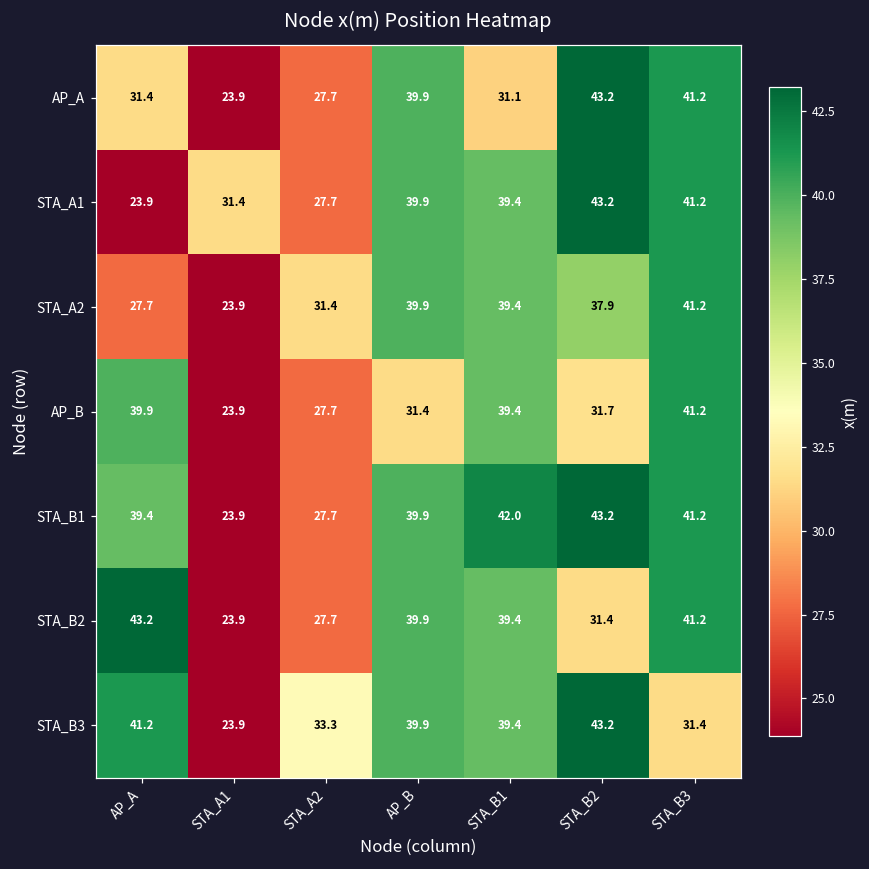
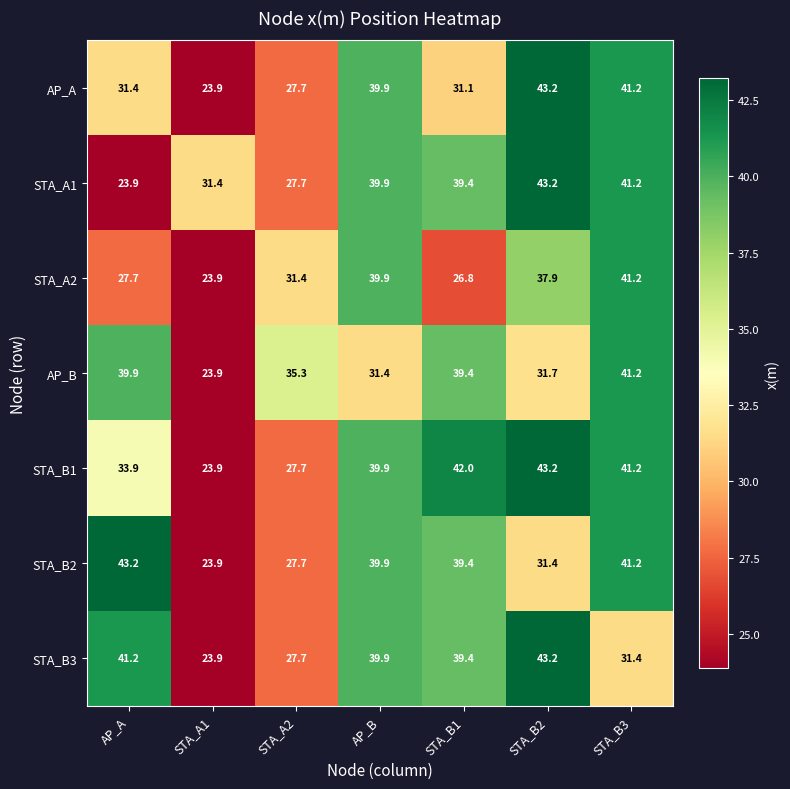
  {
    "AP_A": {
      "AP_A": 31.4,
      "STA_A1": 23.9,
      "STA_A2": 27.7,
      "AP_B": 39.9,
      "STA_B1": 31.1,
      "STA_B2": 43.2,
      "STA_B3": 41.2
    },
    "STA_A1": {
      "AP_A": 23.9,
      "STA_A1": 31.4,
      "STA_A2": 27.7,
      "AP_B": 39.9,
      "STA_B1": 39.4,
      "STA_B2": 43.2,
      "STA_B3": 41.2
    },
    "STA_A2": {
      "AP_A": 27.7,
      "STA_A1": 23.9,
      "STA_A2": 31.4,
      "AP_B": 39.9,
-     "STA_B1": 39.4,
+     "STA_B1": 26.8,
      "STA_B2": 37.9,
      "STA_B3": 41.2
    },
    "AP_B": {
      "AP_A": 39.9,
      "STA_A1": 23.9,
-     "STA_A2": 27.7,
+     "STA_A2": 35.3,
      "AP_B": 31.4,
      "STA_B1": 39.4,
      "STA_B2": 31.7,
      "STA_B3": 41.2
    },
    "STA_B1": {
-     "AP_A": 39.4,
+     "AP_A": 33.9,
      "STA_A1": 23.9,
      "STA_A2": 27.7,
      "AP_B": 39.9,
      "STA_B1": 42.0,
      "STA_B2": 43.2,
      "STA_B3": 41.2
    },
    "STA_B2": {
      "AP_A": 43.2,
      "STA_A1": 23.9,
      "STA_A2": 27.7,
      "AP_B": 39.9,
      "STA_B1": 39.4,
      "STA_B2": 31.4,
      "STA_B3": 41.2
    },
    "STA_B3": {
      "AP_A": 41.2,
      "STA_A1": 23.9,
-     "STA_A2": 33.3,
+     "STA_A2": 27.7,
      "AP_B": 39.9,
      "STA_B1": 39.4,
      "STA_B2": 43.2,
      "STA_B3": 31.4
    }
  }
